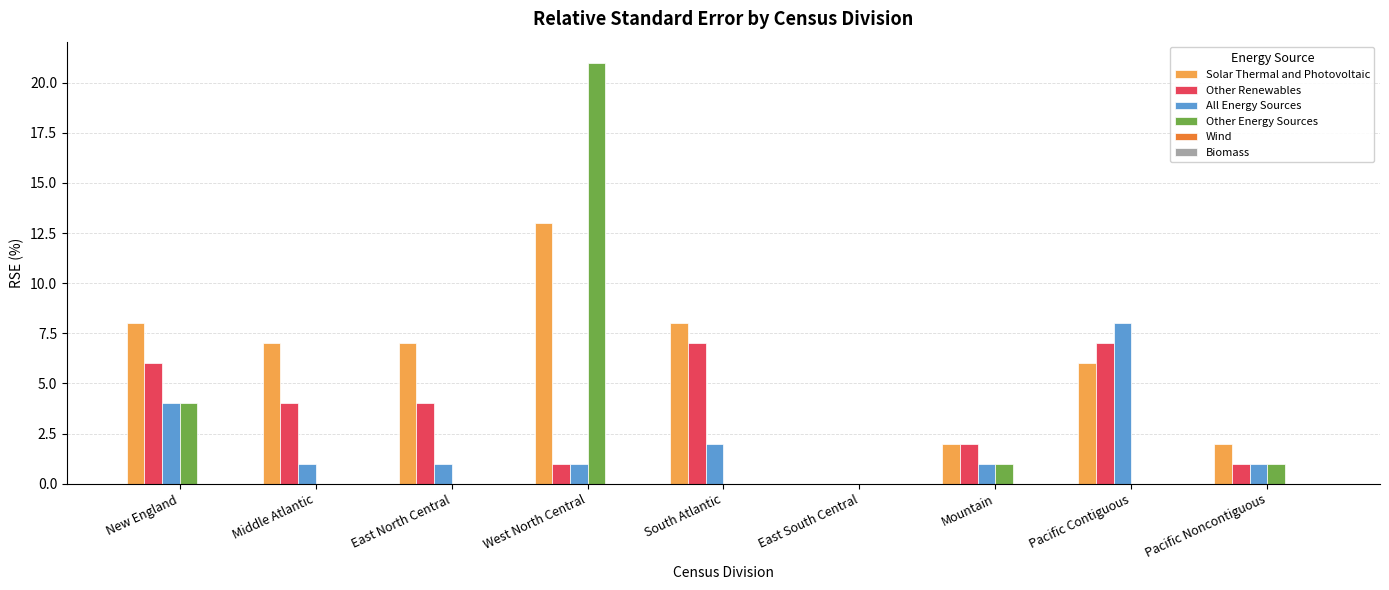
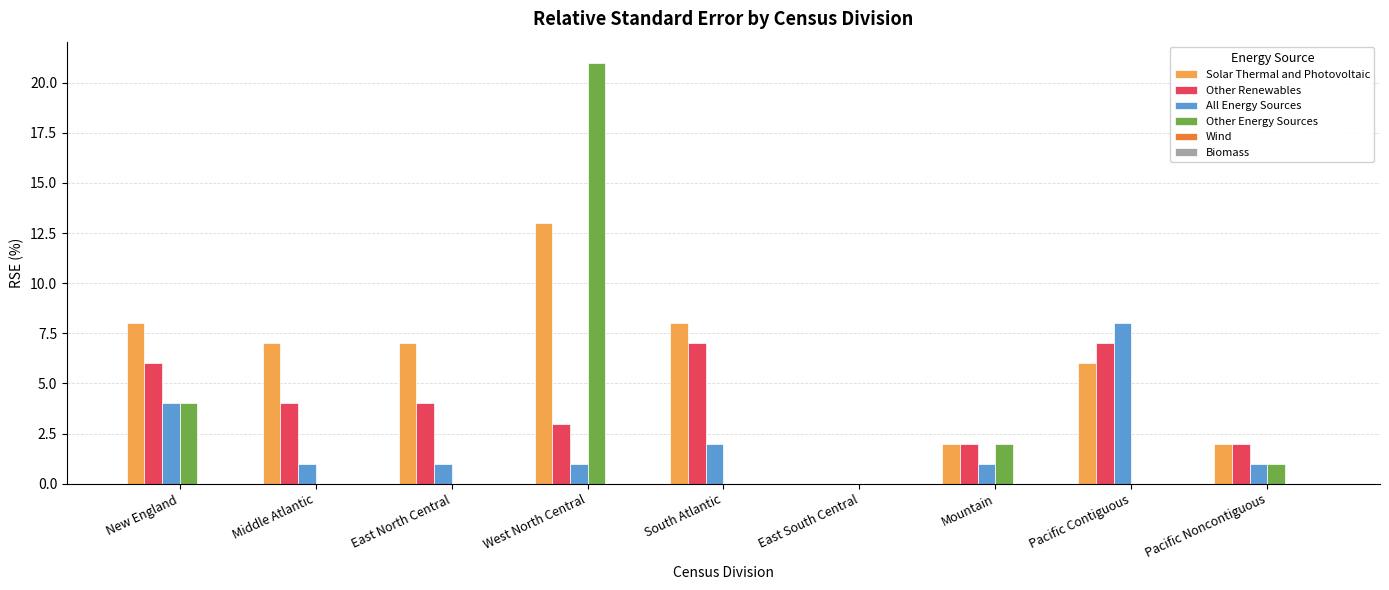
  {
    "Other Renewables": {
      "New England": 6,
      "Middle Atlantic": 4,
      "East North Central": 4,
-     "West North Central": 1,
+     "West North Central": 3,
      "South Atlantic": 7,
      "East South Central": 0,
      "Mountain": 2,
      "Pacific Contiguous": 7,
-     "Pacific Noncontiguous": 1
+     "Pacific Noncontiguous": 2
    },
    "All Energy Sources": {
      "New England": 4,
      "Middle Atlantic": 1,
      "East North Central": 1,
      "West North Central": 1,
      "South Atlantic": 2,
      "East South Central": 0,
      "Mountain": 1,
      "Pacific Contiguous": 8,
      "Pacific Noncontiguous": 1
    },
    "Other Energy Sources": {
      "New England": 4,
      "Middle Atlantic": 0,
      "East North Central": 0,
      "West North Central": 21,
      "South Atlantic": 0,
      "East South Central": 0,
-     "Mountain": 1,
+     "Mountain": 2,
      "Pacific Contiguous": 0,
      "Pacific Noncontiguous": 1
    },
    "Biomass": {
      "New England": 0,
      "Middle Atlantic": 0,
      "East North Central": 0,
      "West North Central": 0,
      "South Atlantic": 0,
      "East South Central": 0,
      "Mountain": 0,
      "Pacific Contiguous": 0,
      "Pacific Noncontiguous": 0
    }
  }
